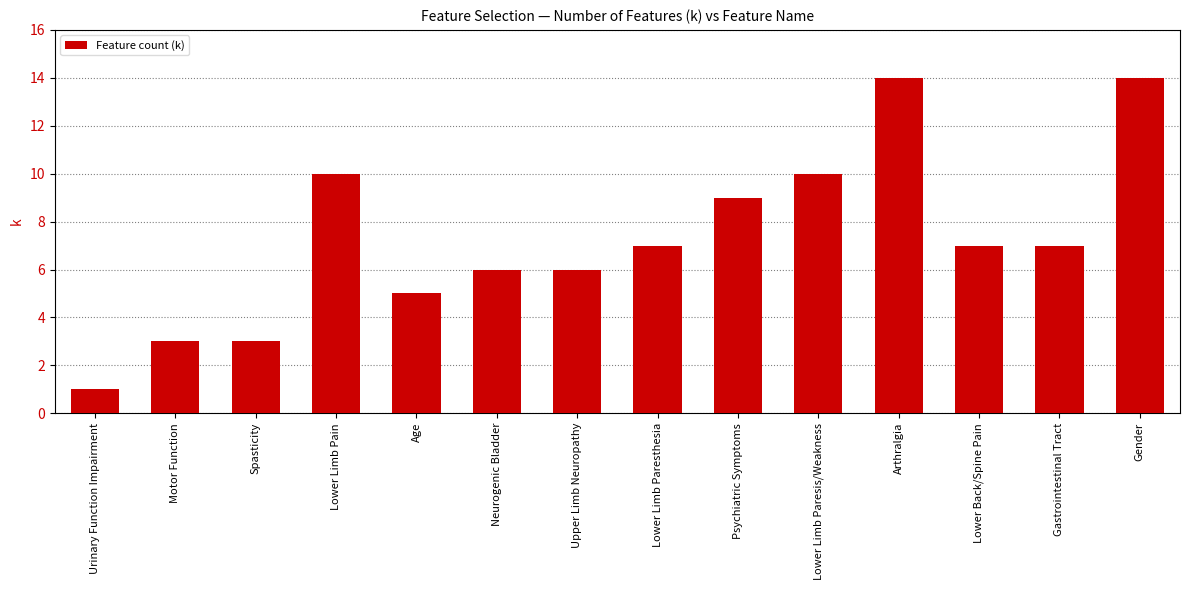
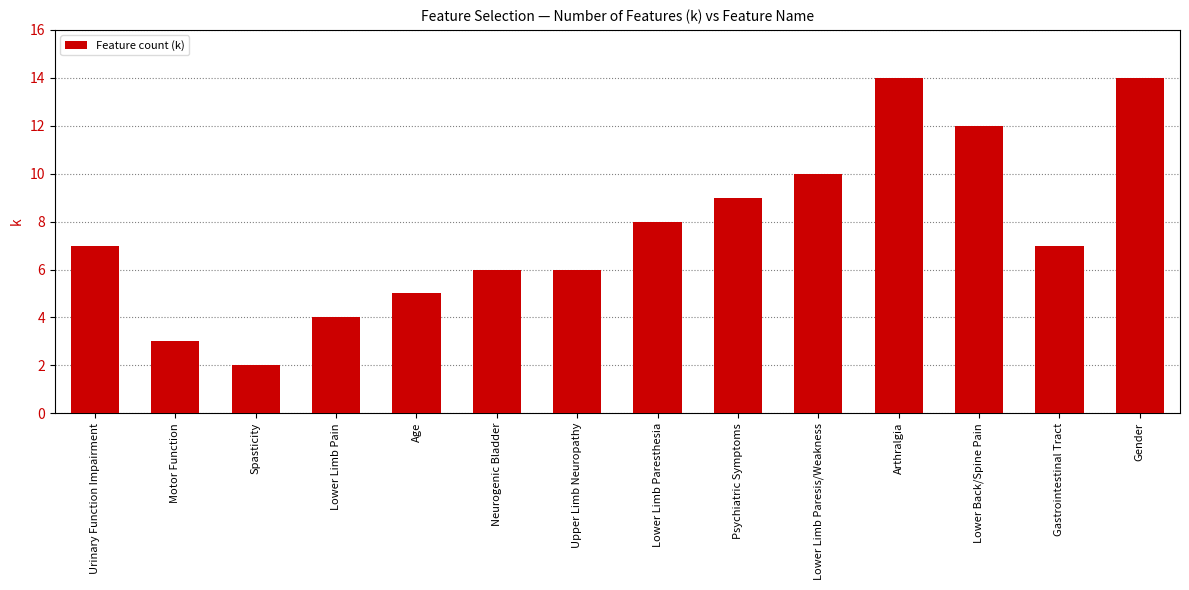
  {
-   "Urinary Function Impairment": 1,
+   "Urinary Function Impairment": 7,
    "Motor Function": 3,
-   "Spasticity": 3,
-   "Lower Limb Pain": 10,
+   "Spasticity": 2,
+   "Lower Limb Pain": 4,
    "Age": 5,
    "Neurogenic Bladder": 6,
    "Upper Limb Neuropathy": 6,
-   "Lower Limb Paresthesia": 7,
+   "Lower Limb Paresthesia": 8,
    "Psychiatric Symptoms": 9,
    "Lower Limb Paresis/Weakness": 10,
    "Arthralgia": 14,
-   "Lower Back/Spine Pain": 7,
+   "Lower Back/Spine Pain": 12,
    "Gastrointestinal Tract": 7,
    "Gender": 14
  }
